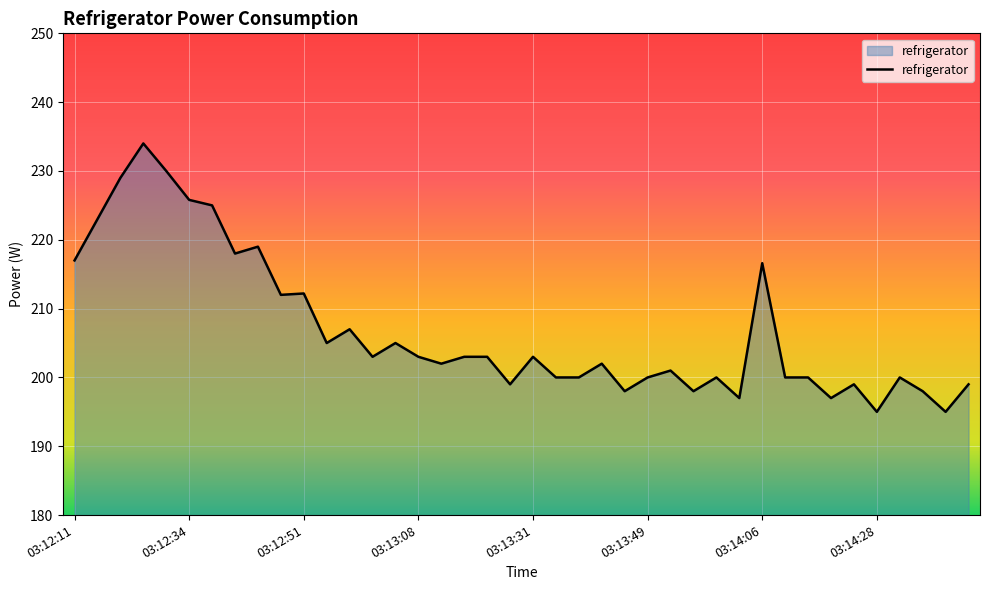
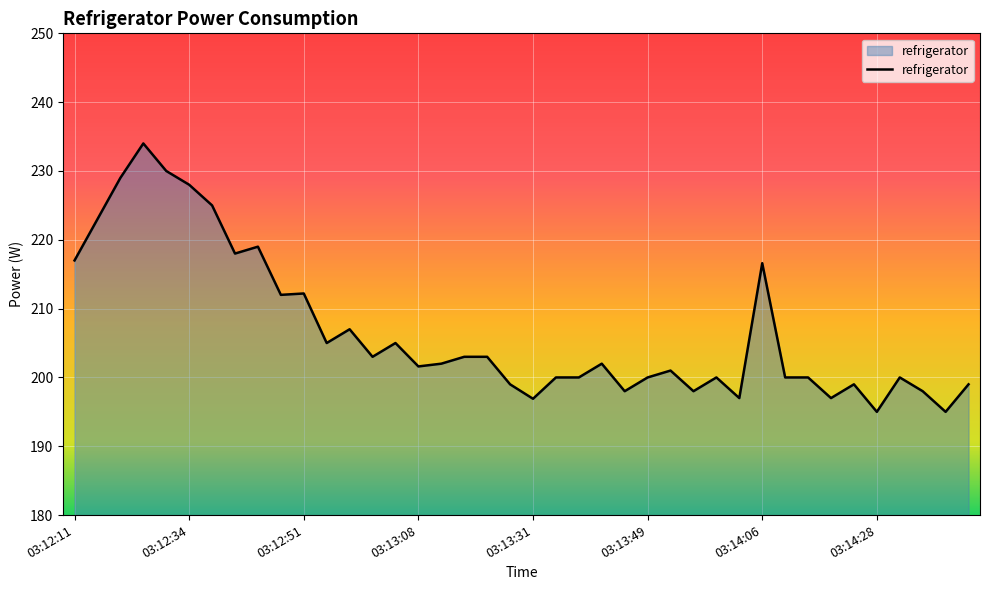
  {
    "03:12:11": 217,
-   "03:12:34": 226,
+   "03:12:34": 228,
    "03:12:51": 212,
-   "03:13:08": 203,
-   "03:13:31": 203,
+   "03:13:08": 202,
+   "03:13:31": 197,
    "03:13:49": 200,
    "03:14:06": 217,
    "03:14:28": 195
  }
